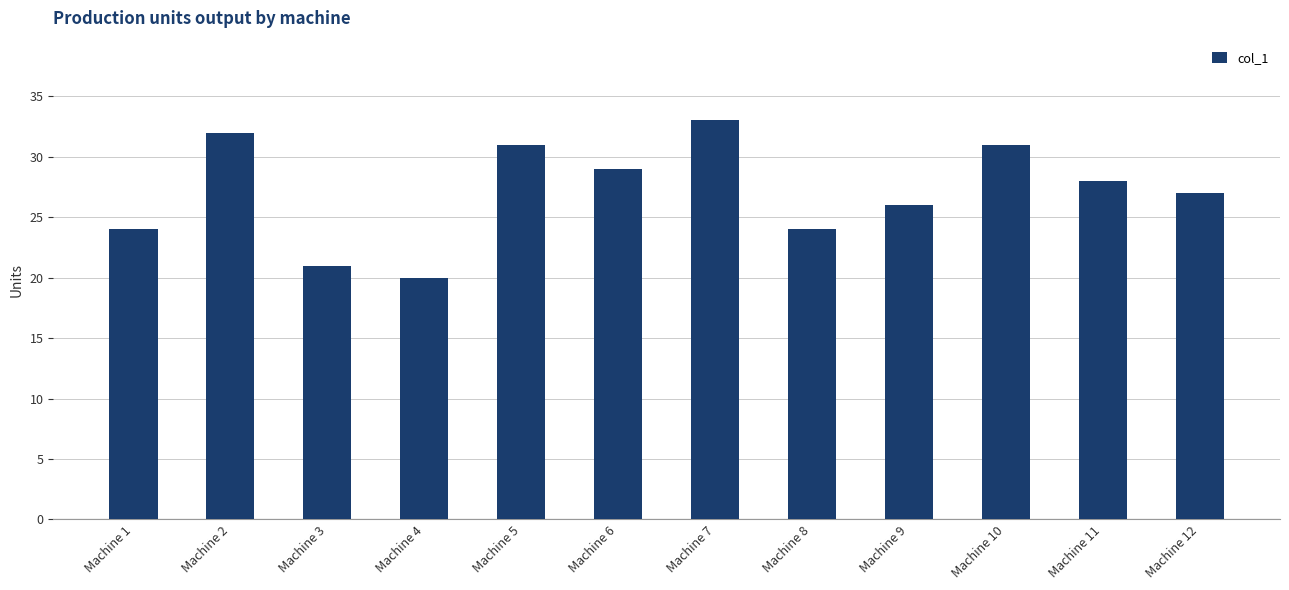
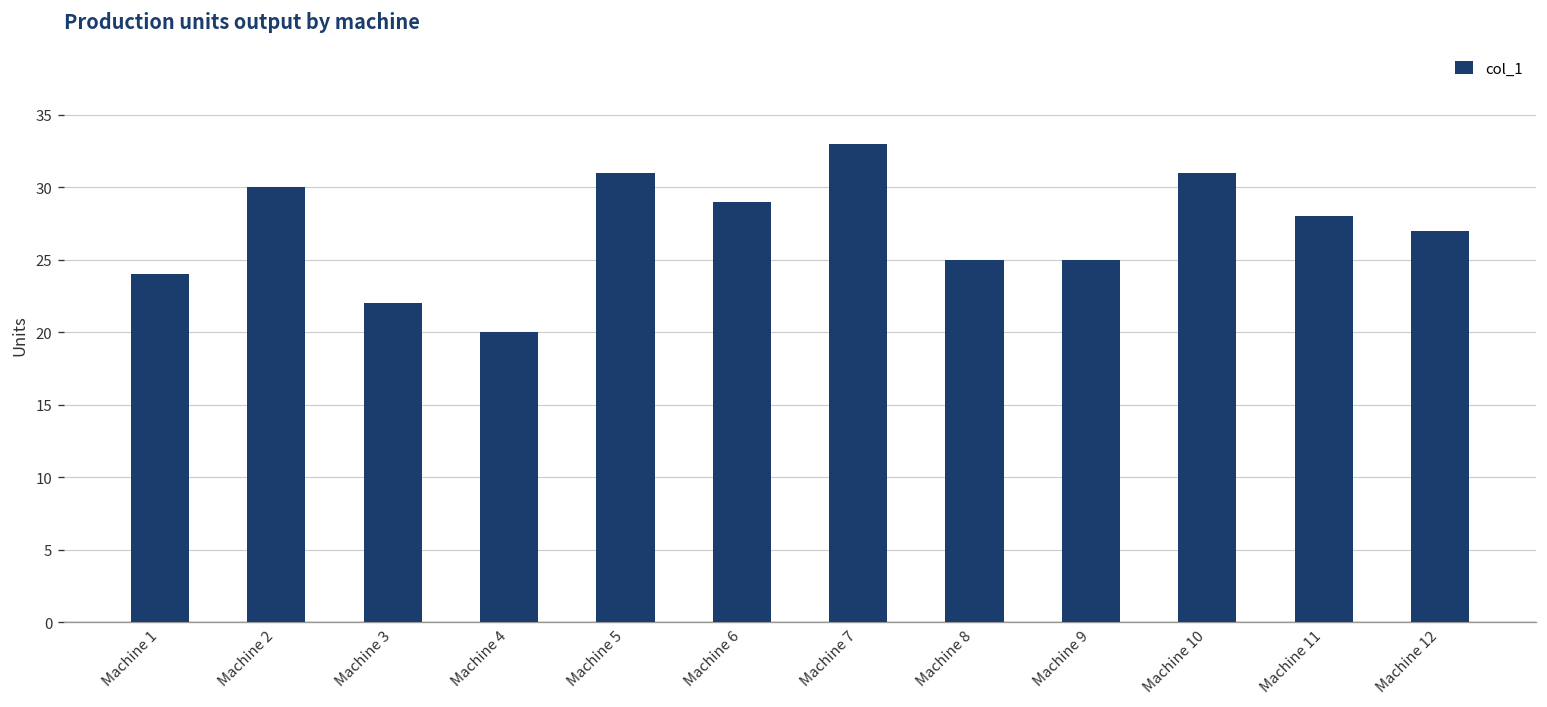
  {
    "Machine 1": 24,
-   "Machine 2": 32,
-   "Machine 3": 21,
+   "Machine 2": 30,
+   "Machine 3": 22,
    "Machine 4": 20,
    "Machine 5": 31,
    "Machine 6": 29,
    "Machine 7": 33,
-   "Machine 8": 24,
-   "Machine 9": 26,
+   "Machine 8": 25,
+   "Machine 9": 25,
    "Machine 10": 31,
    "Machine 11": 28,
    "Machine 12": 27
  }
